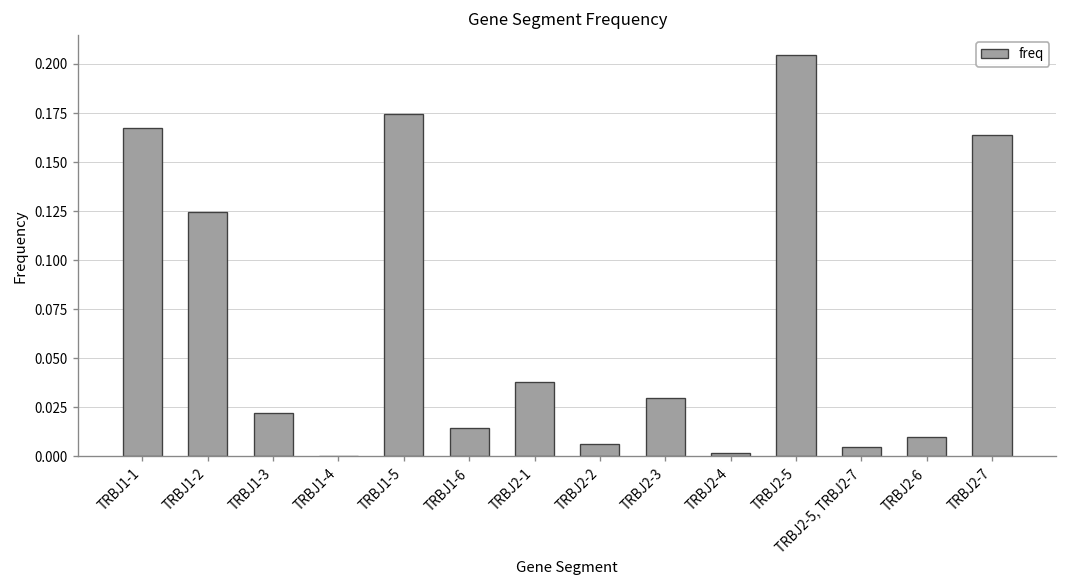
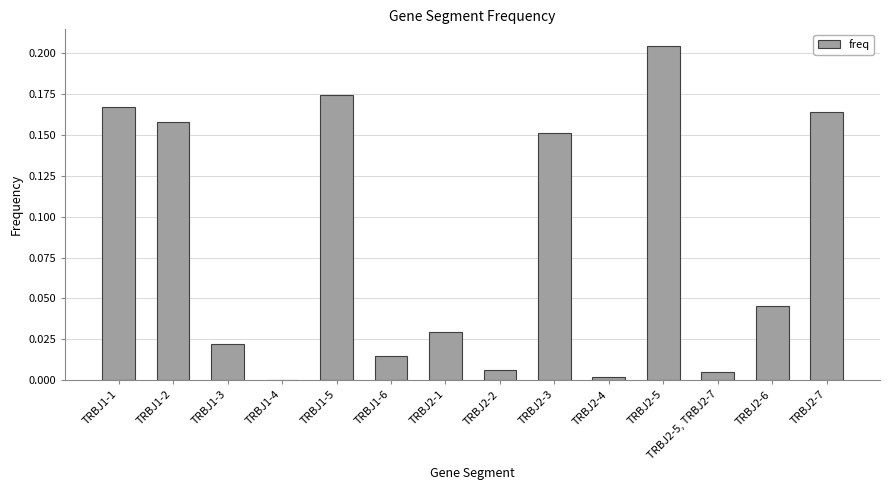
  {
    "TRBJ1-1": 0.167,
-   "TRBJ1-2": 0.125,
+   "TRBJ1-2": 0.158,
    "TRBJ1-3": 0.022,
    "TRBJ1-5": 0.174,
    "TRBJ1-6": 0.015,
-   "TRBJ2-1": 0.038,
+   "TRBJ2-1": 0.030,
    "TRBJ2-2": 0.006,
-   "TRBJ2-3": 0.029,
+   "TRBJ2-3": 0.151,
    "TRBJ2-4": 0.002,
    "TRBJ2-5": 0.204,
    "TRBJ2-5, TRBJ2-7": 0.005,
-   "TRBJ2-6": 0.010,
+   "TRBJ2-6": 0.045,
    "TRBJ2-7": 0.164
  }
